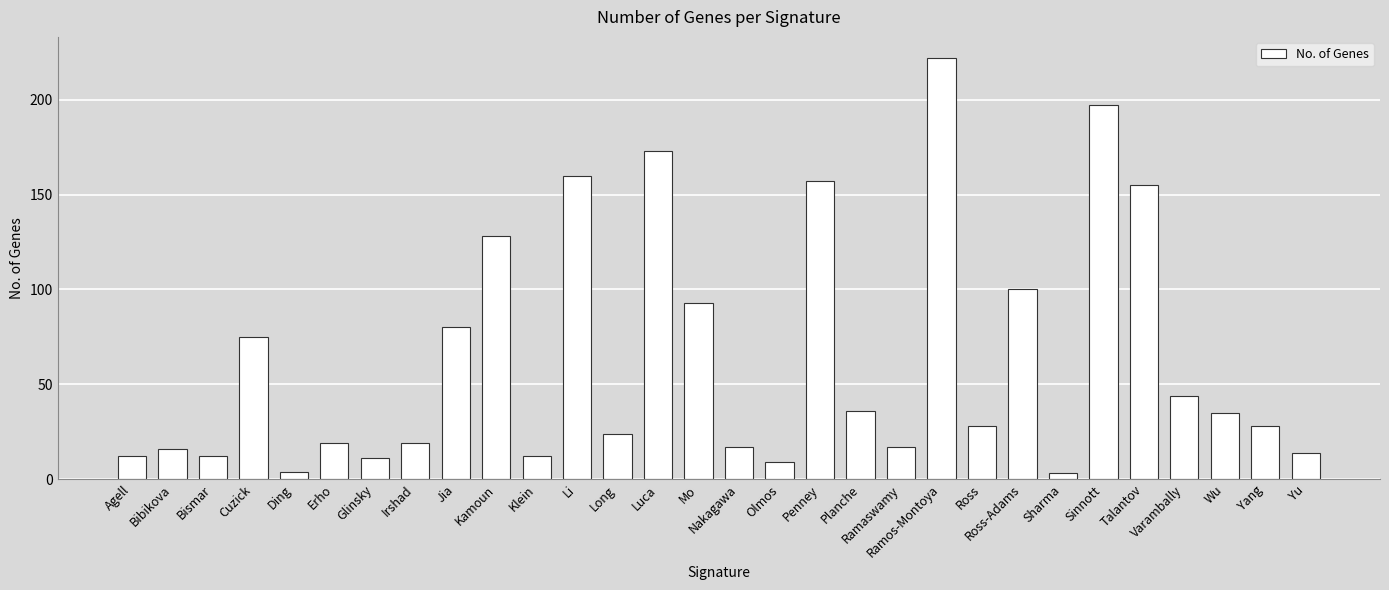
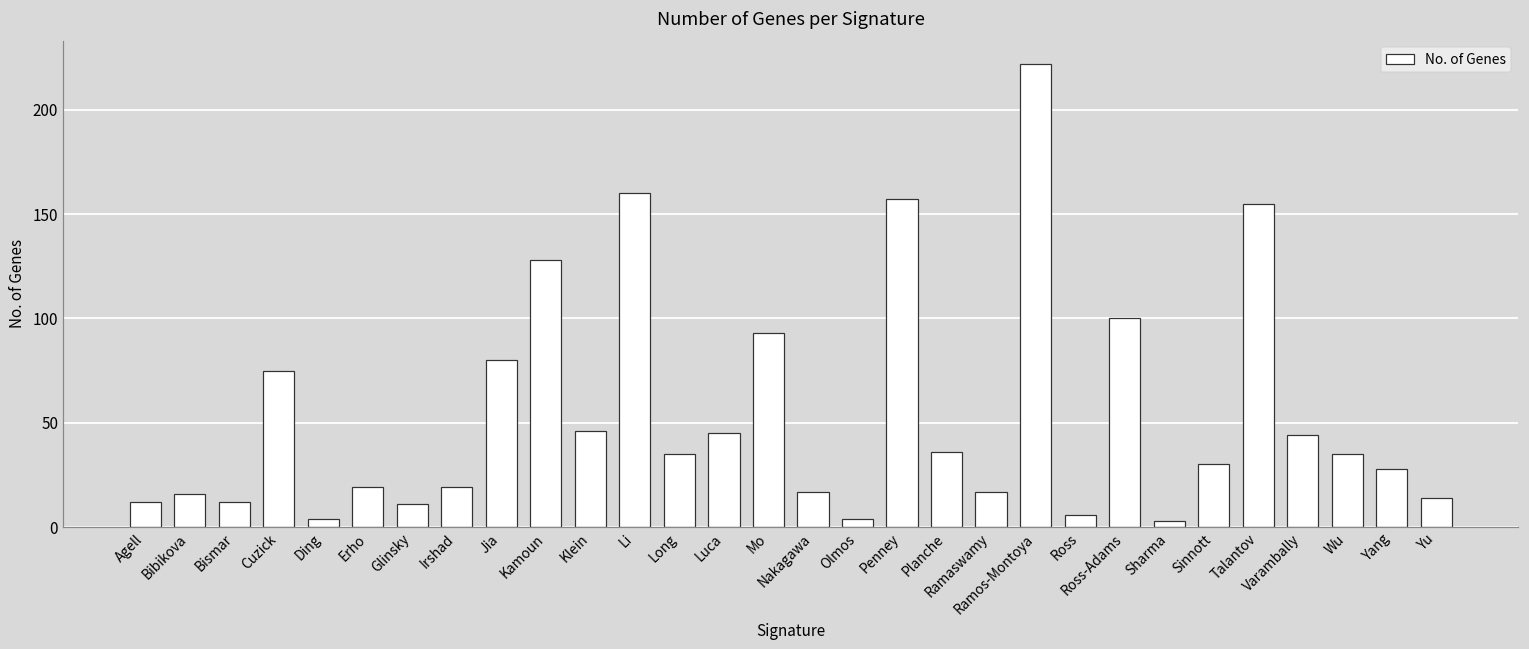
  {
    "Agell": 12,
    "Bibikova": 16,
    "Bismar": 12,
    "Cuzick": 75,
    "Ding": 4,
    "Erho": 19,
    "Glinsky": 11,
    "Irshad": 19,
    "Jia": 80,
    "Kamoun": 128,
-   "Klein": 12,
+   "Klein": 46,
    "Li": 160,
-   "Long": 24,
-   "Luca": 173,
+   "Long": 35,
+   "Luca": 45,
    "Mo": 93,
    "Nakagawa": 17,
-   "Olmos": 9,
+   "Olmos": 4,
    "Penney": 157,
    "Planche": 36,
    "Ramaswamy": 17,
    "Ramos-Montoya": 222,
-   "Ross": 28,
+   "Ross": 6,
    "Ross-Adams": 100,
    "Sharma": 3,
-   "Sinnott": 197,
+   "Sinnott": 30,
    "Talantov": 155,
    "Varambally": 44,
    "Wu": 35,
    "Yang": 28,
    "Yu": 14
  }
